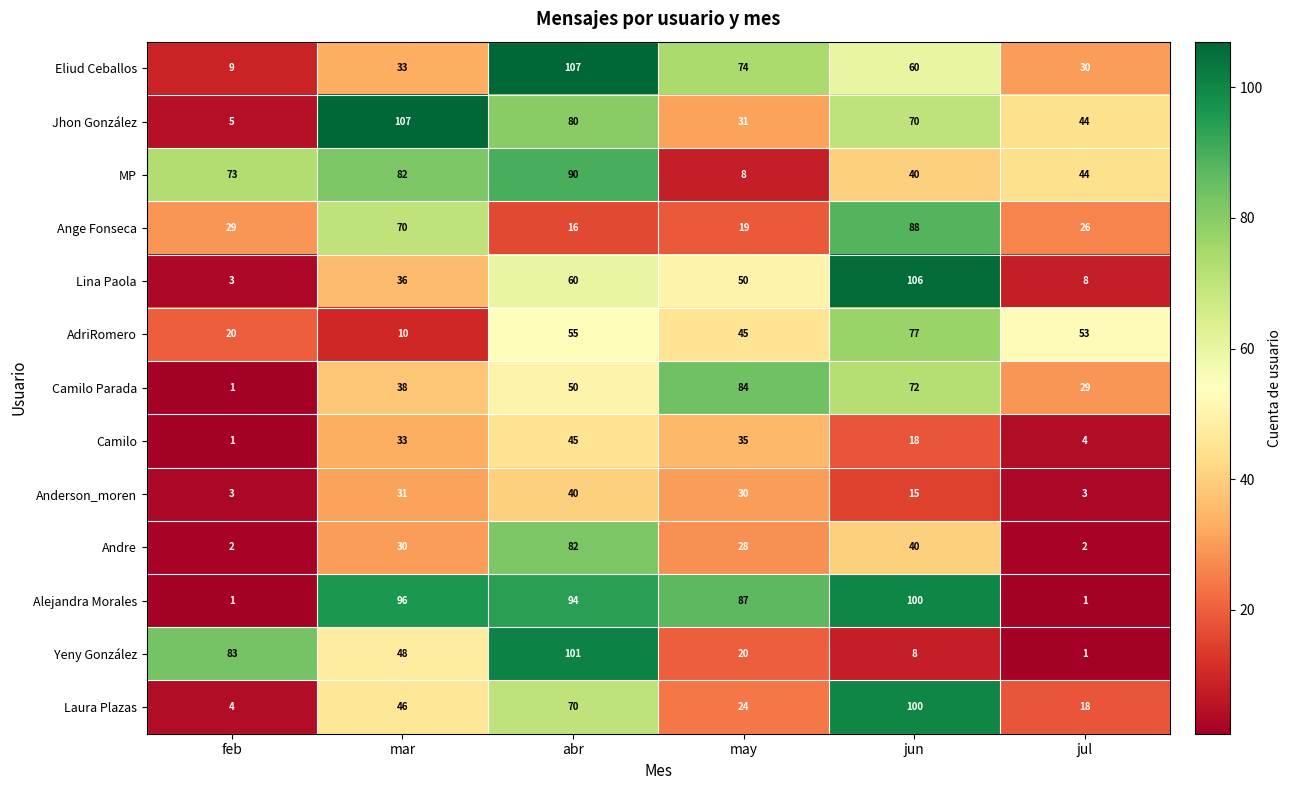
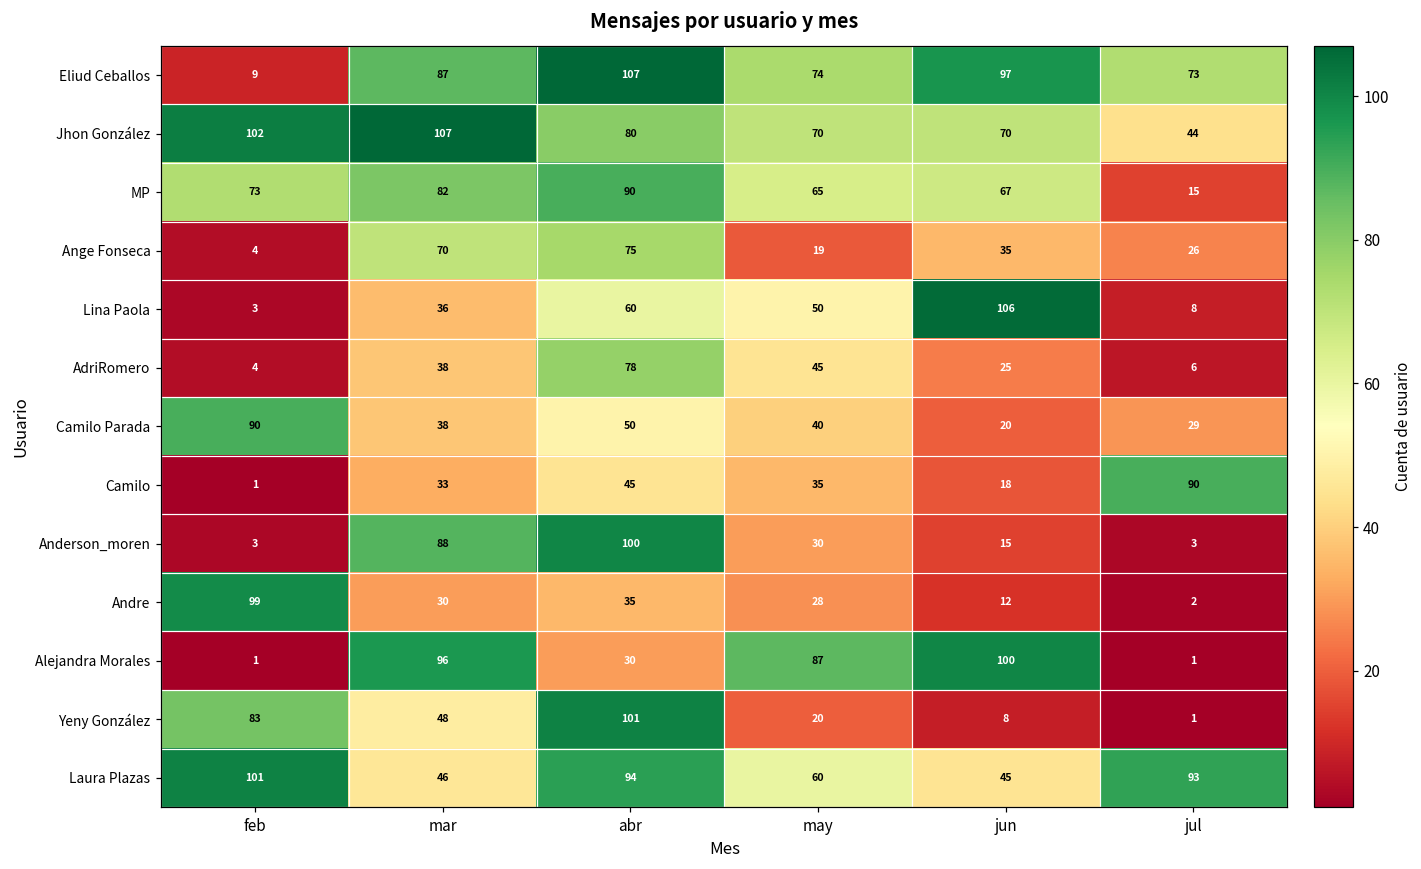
  {
    "Eliud Ceballos": {
      "feb": 9,
-     "mar": 33,
+     "mar": 87,
      "abr": 107,
      "may": 74,
-     "jun": 60,
-     "jul": 30
+     "jun": 97,
+     "jul": 73
    },
    "Jhon González": {
-     "feb": 5,
+     "feb": 102,
      "mar": 107,
      "abr": 80,
-     "may": 31,
+     "may": 70,
      "jun": 70,
      "jul": 44
    },
    "MP": {
      "feb": 73,
      "mar": 82,
      "abr": 90,
-     "may": 8,
-     "jun": 40,
-     "jul": 44
+     "may": 65,
+     "jun": 67,
+     "jul": 15
    },
    "Ange Fonseca": {
-     "feb": 29,
+     "feb": 4,
      "mar": 70,
-     "abr": 16,
+     "abr": 75,
      "may": 19,
-     "jun": 88,
+     "jun": 35,
      "jul": 26
    },
    "Lina Paola": {
      "feb": 3,
      "mar": 36,
      "abr": 60,
      "may": 50,
      "jun": 106,
      "jul": 8
    },
    "AdriRomero": {
-     "feb": 20,
-     "mar": 10,
-     "abr": 55,
+     "feb": 4,
+     "mar": 38,
+     "abr": 78,
      "may": 45,
-     "jun": 77,
-     "jul": 53
+     "jun": 25,
+     "jul": 6
    },
    "Camilo Parada": {
-     "feb": 1,
+     "feb": 90,
      "mar": 38,
      "abr": 50,
-     "may": 84,
-     "jun": 72,
+     "may": 40,
+     "jun": 20,
      "jul": 29
    },
    "Camilo": {
      "feb": 1,
      "mar": 33,
      "abr": 45,
      "may": 35,
      "jun": 18,
-     "jul": 4
+     "jul": 90
    },
    "Anderson_moren": {
      "feb": 3,
-     "mar": 31,
-     "abr": 40,
+     "mar": 88,
+     "abr": 100,
      "may": 30,
      "jun": 15,
      "jul": 3
    },
    "Andre": {
-     "feb": 2,
+     "feb": 99,
      "mar": 30,
-     "abr": 82,
+     "abr": 35,
      "may": 28,
-     "jun": 40,
+     "jun": 12,
      "jul": 2
    },
    "Alejandra Morales": {
      "feb": 1,
      "mar": 96,
-     "abr": 94,
+     "abr": 30,
      "may": 87,
      "jun": 100,
      "jul": 1
    },
    "Yeny González": {
      "feb": 83,
      "mar": 48,
      "abr": 101,
      "may": 20,
      "jun": 8,
      "jul": 1
    },
    "Laura Plazas": {
-     "feb": 4,
+     "feb": 101,
      "mar": 46,
-     "abr": 70,
-     "may": 24,
-     "jun": 100,
-     "jul": 18
+     "abr": 94,
+     "may": 60,
+     "jun": 45,
+     "jul": 93
    }
  }
